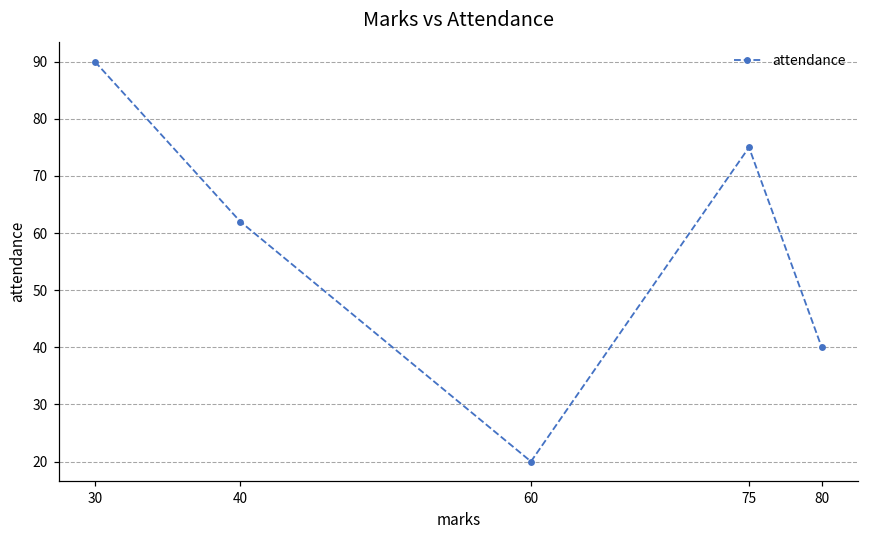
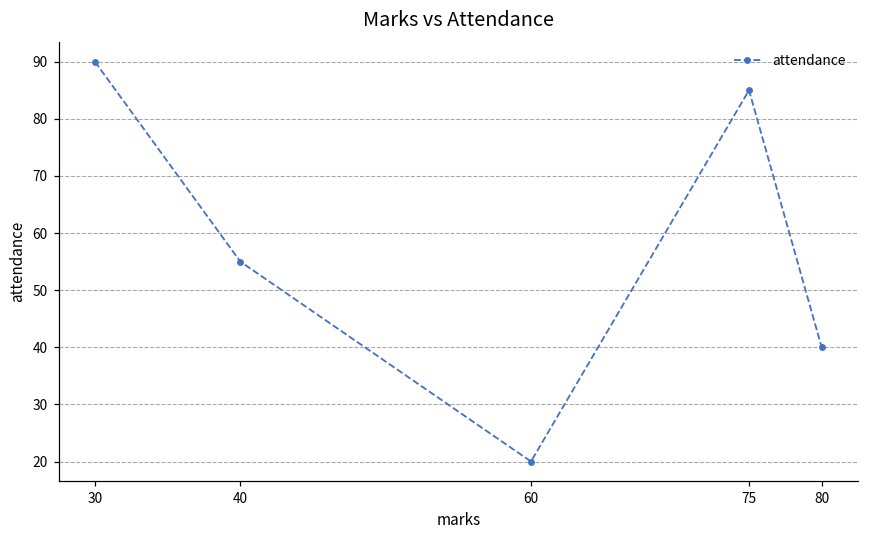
  {
    "30": 90,
-   "40": 62,
+   "40": 55,
    "60": 20,
-   "75": 75,
+   "75": 85,
    "80": 40
  }
